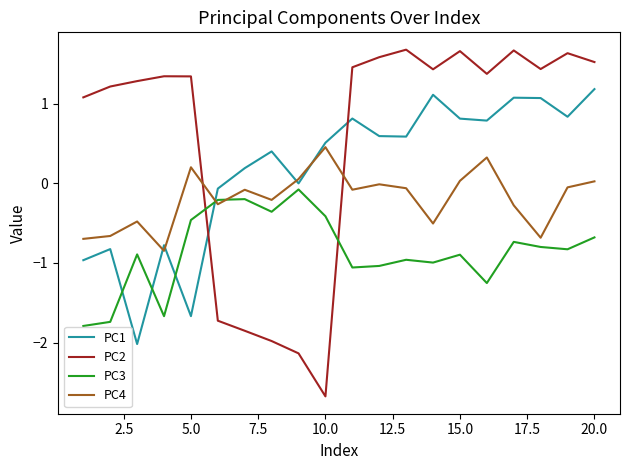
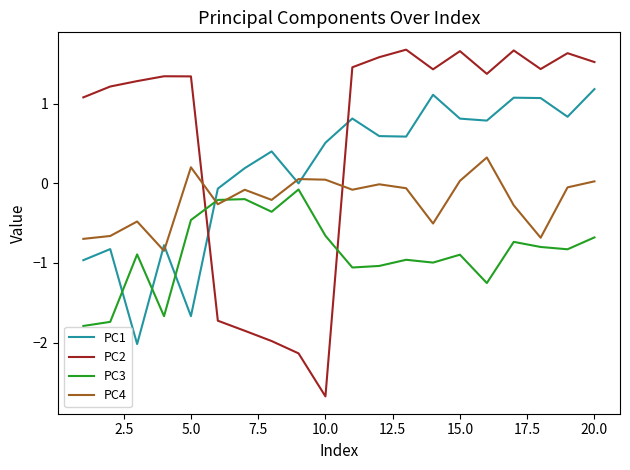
  {
    "PC1": {
      "5.0": -1.7,
      "10.0": 0.5,
      "15.0": 0.8,
      "20.0": 1.2
    },
    "PC2": {
      "5.0": 1.3,
      "10.0": -2.7,
      "15.0": 1.7,
      "20.0": 1.5
    },
    "PC3": {
      "5.0": -0.5,
-     "10.0": -0.4,
+     "10.0": -0.7,
      "15.0": -0.9,
      "20.0": -0.7
    },
    "PC4": {
      "5.0": 0.2,
-     "10.0": 0.5,
+     "10.0": 0.0,
      "15.0": 0.0,
      "20.0": 0.0
    }
  }
